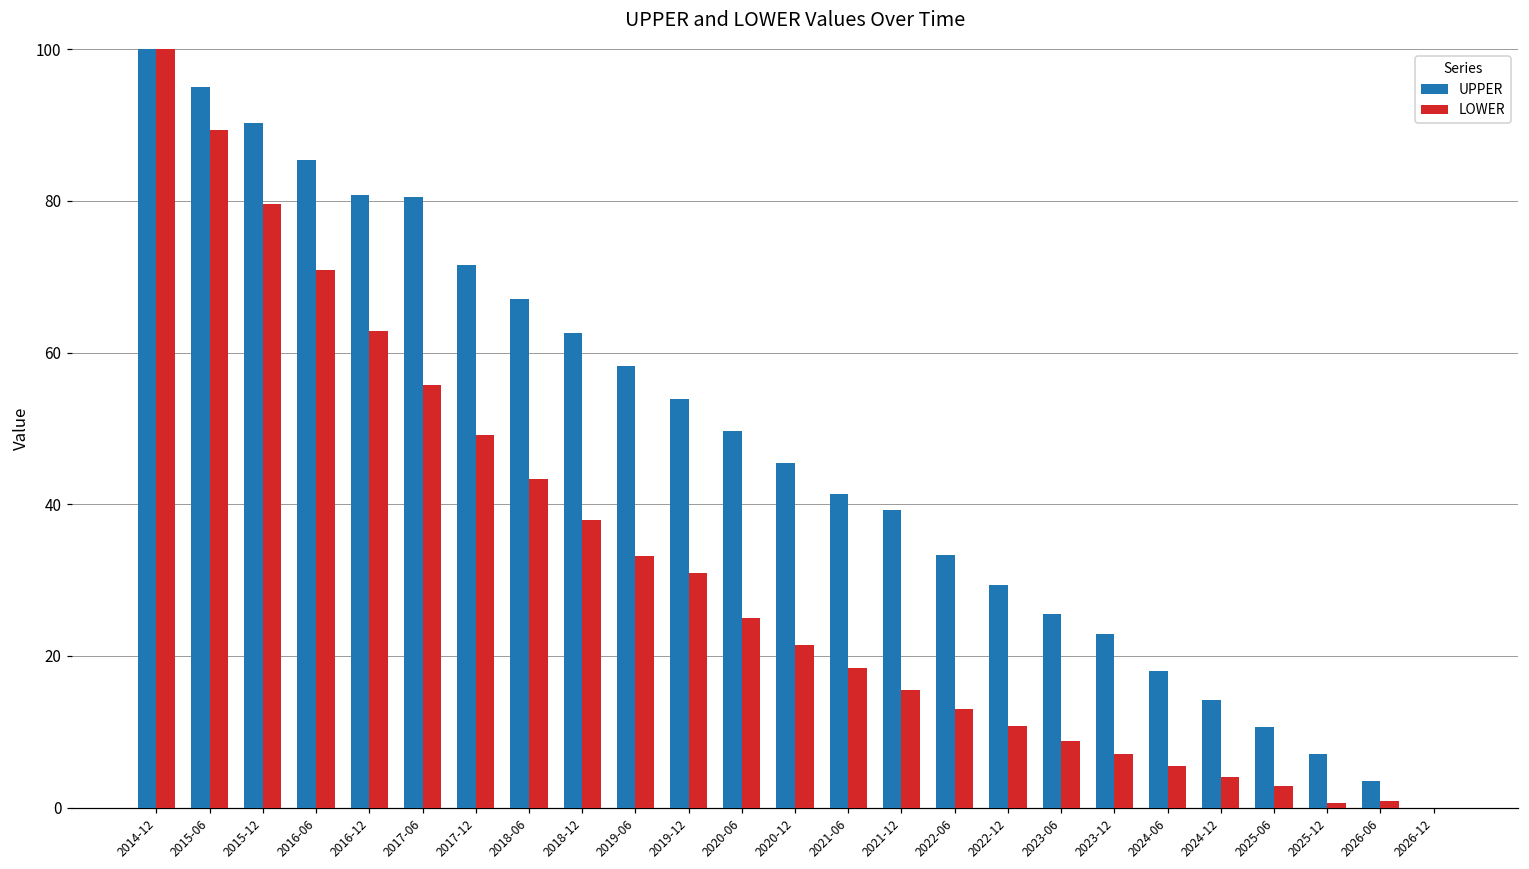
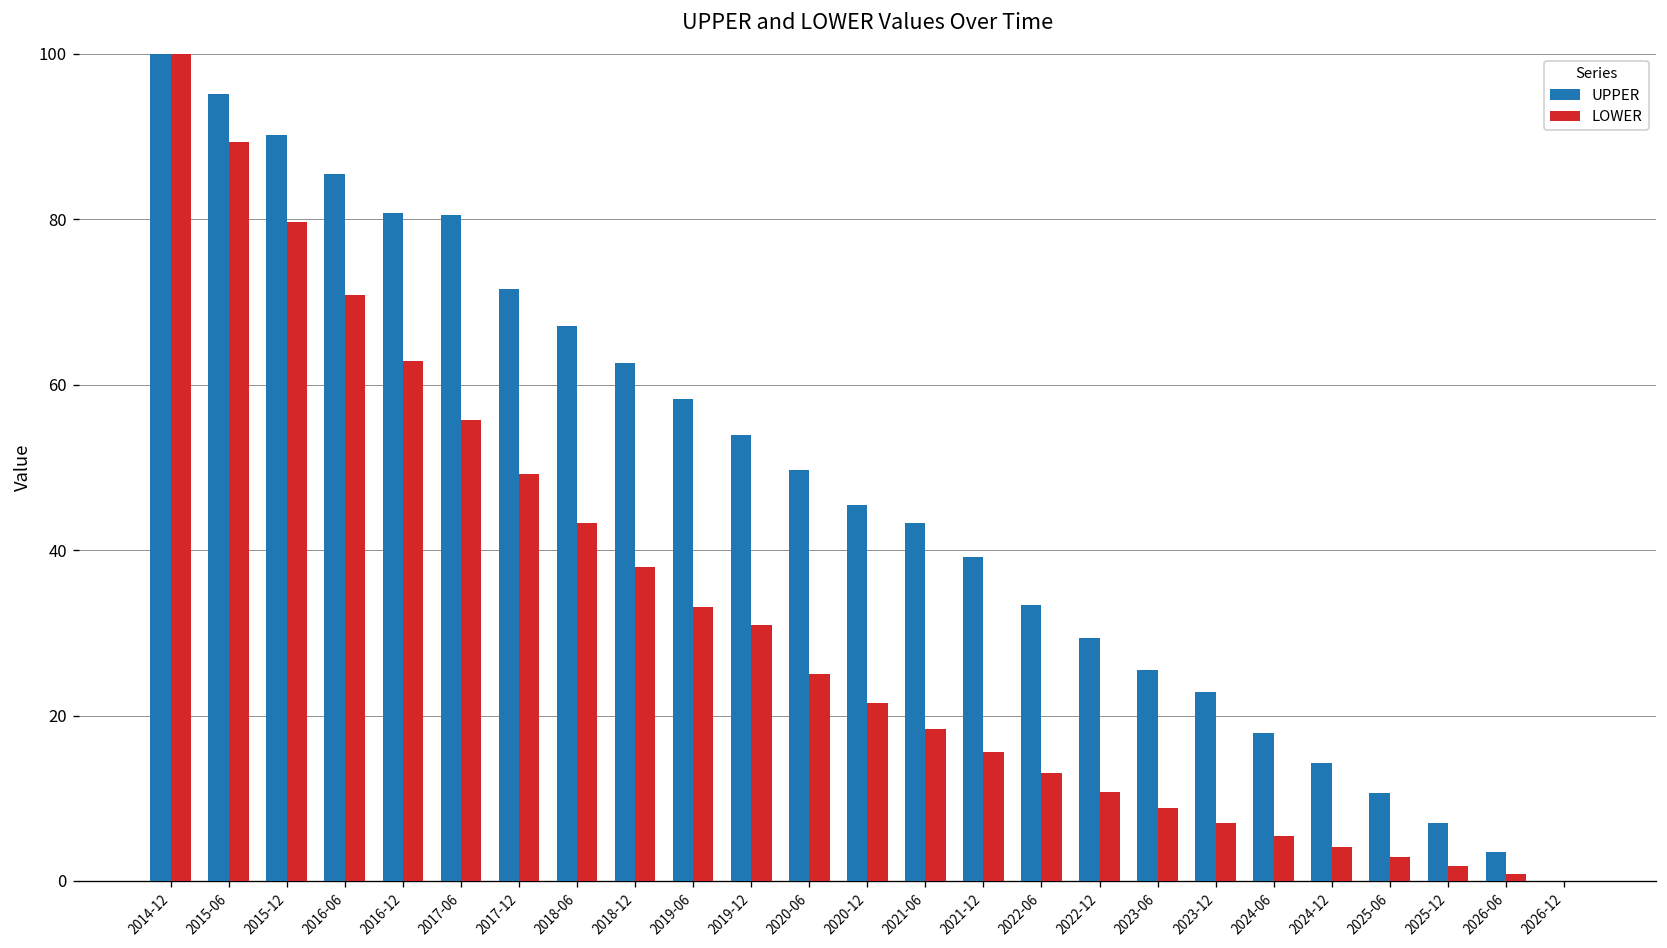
  {
    "UPPER": {
      "2014-12": 100,
      "2015-06": 95,
      "2015-12": 90,
      "2016-06": 85,
      "2016-12": 81,
      "2017-06": 81,
      "2017-12": 72,
      "2018-06": 67,
      "2018-12": 63,
      "2019-06": 58,
      "2019-12": 54,
      "2020-06": 50,
      "2020-12": 45,
-     "2021-06": 41,
+     "2021-06": 43,
      "2021-12": 39,
      "2022-06": 33,
      "2022-12": 29,
      "2023-06": 26,
      "2023-12": 23,
      "2024-06": 18,
      "2024-12": 14,
      "2025-06": 11,
      "2025-12": 7,
      "2026-06": 3,
      "2026-12": 0
    },
    "LOWER": {
      "2014-12": 100,
      "2015-06": 89,
      "2015-12": 80,
      "2016-06": 71,
      "2016-12": 63,
      "2017-06": 56,
      "2017-12": 49,
      "2018-06": 43,
      "2018-12": 38,
      "2019-06": 33,
      "2019-12": 31,
      "2020-06": 25,
      "2020-12": 21,
      "2021-06": 18,
      "2021-12": 16,
      "2022-06": 13,
      "2022-12": 11,
      "2023-06": 9,
      "2023-12": 7,
      "2024-06": 5,
      "2024-12": 4,
      "2025-06": 3,
-     "2025-12": 1,
+     "2025-12": 2,
      "2026-06": 1,
      "2026-12": 0
    }
  }
